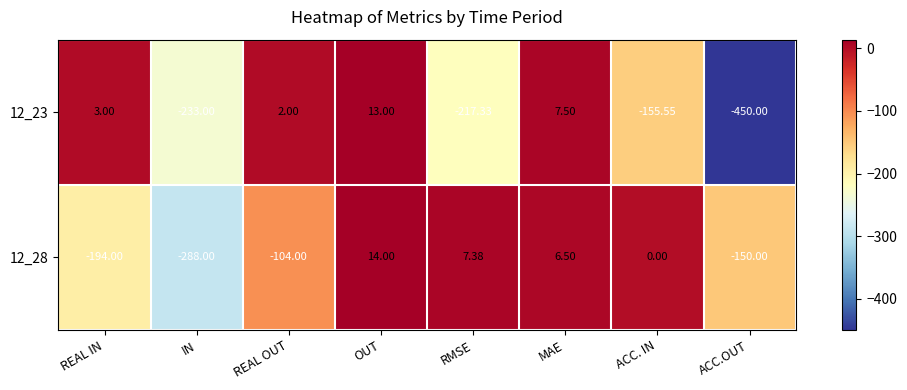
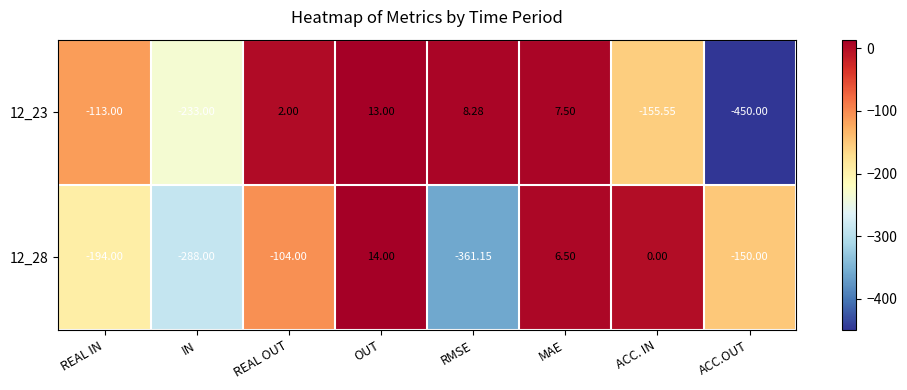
  {
    "12_23": {
-     "REAL IN": 3.00,
+     "REAL IN": -113.00,
      "REAL OUT": 2.00,
      "OUT": 13.00,
-     "RMSE": -217.33,
+     "RMSE": 8.28,
      "MAE": 7.50,
      "ACC. IN": -155.55,
      "ACC.OUT": -450.00
    },
    "12_28": {
      "REAL IN": -194.00,
      "IN": -288.00,
      "REAL OUT": -104.00,
      "OUT": 14.00,
-     "RMSE": 7.38,
+     "RMSE": -361.15,
      "MAE": 6.50,
      "ACC. IN": 0.00,
      "ACC.OUT": -150.00
    }
  }
